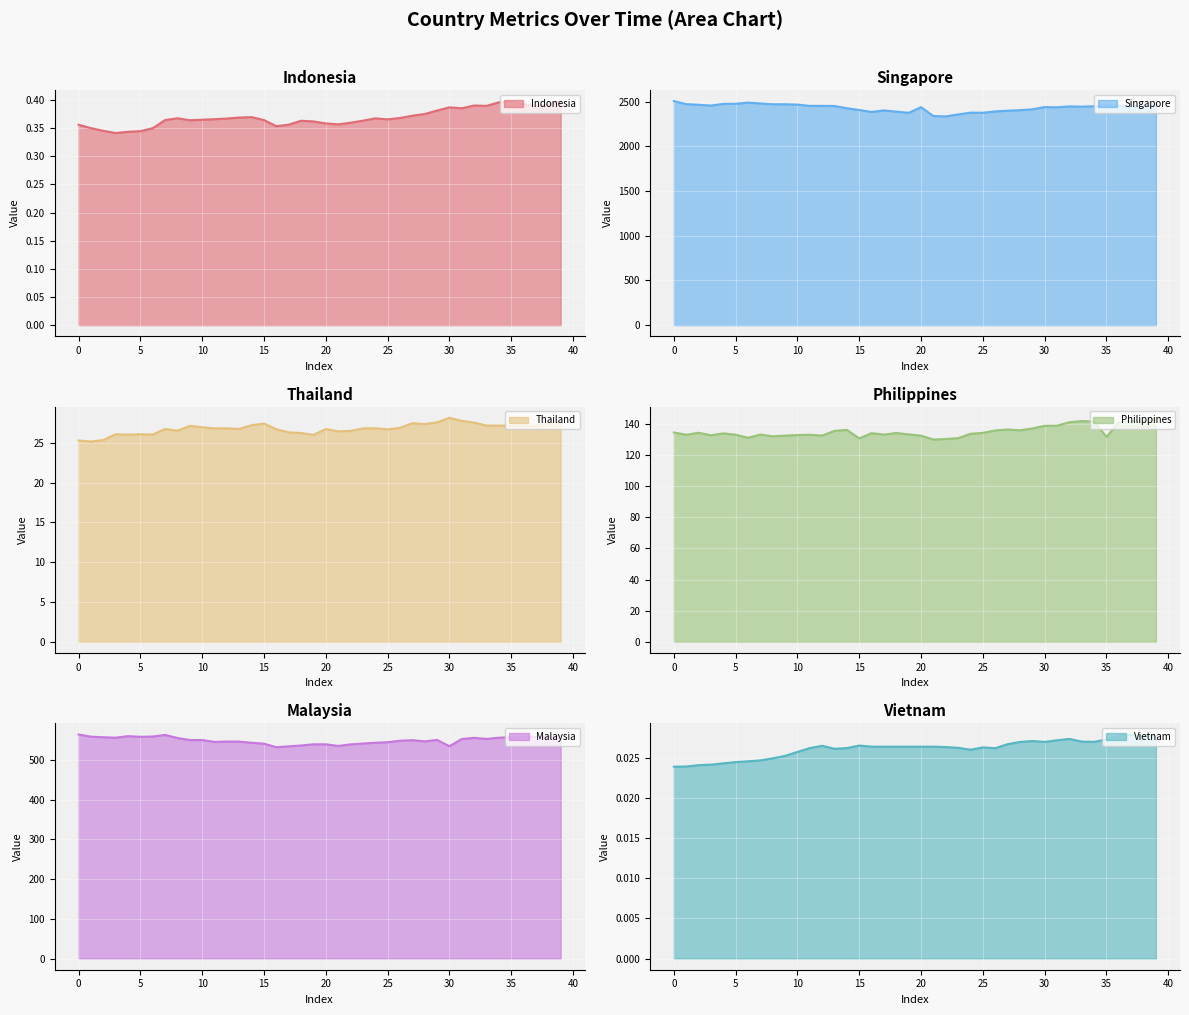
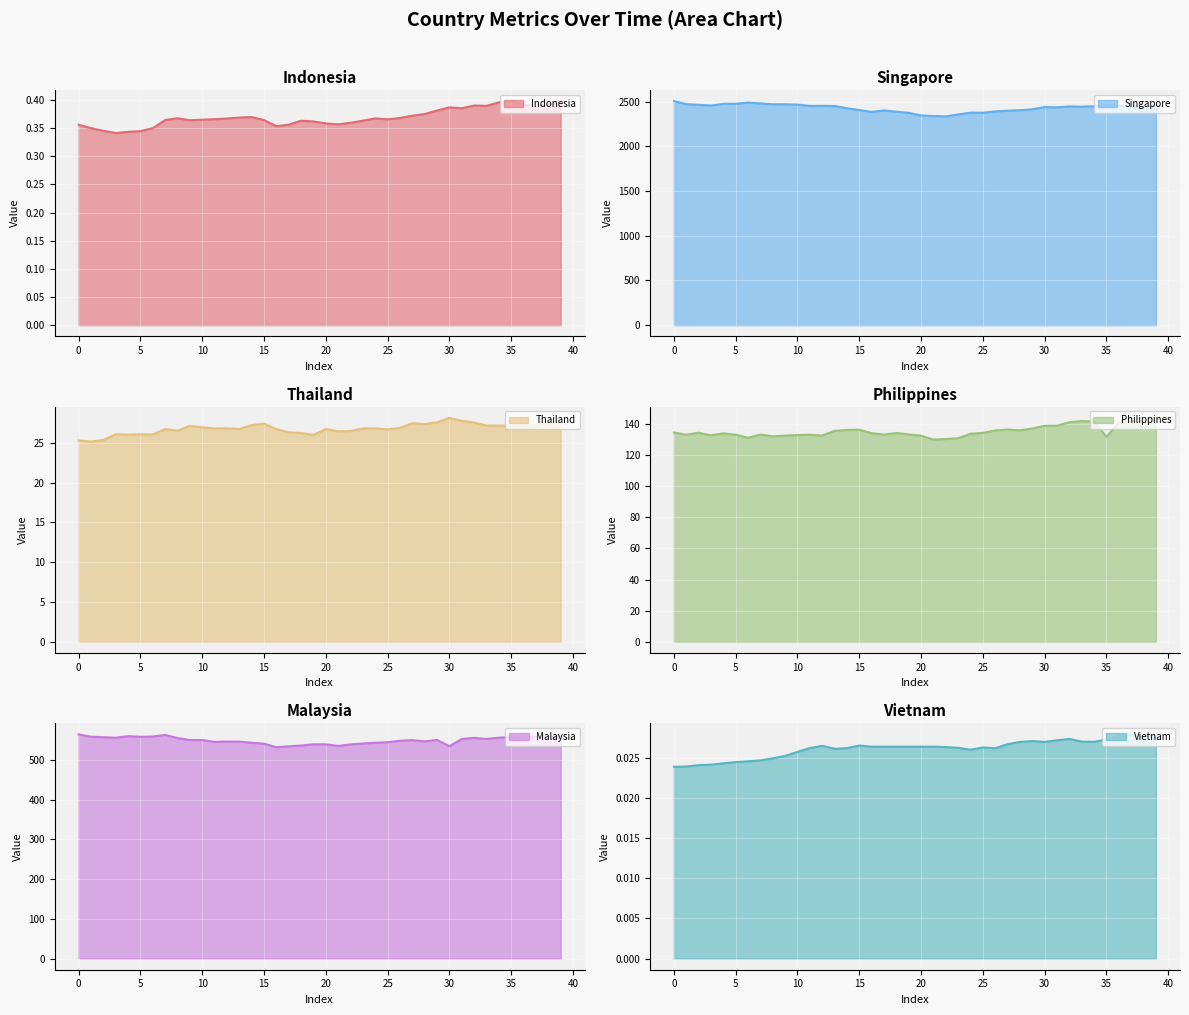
  {
    "Indonesia": {
      "0": 0.36,
      "5": 0.34,
      "10": 0.37,
      "15": 0.36,
      "20": 0.36,
      "25": 0.37,
      "30": 0.39
    },
    "Singapore": {
      "0": 2500,
      "5": 2500,
      "10": 2500,
      "15": 2400,
-     "20": 2400,
+     "20": 2300,
      "25": 2400,
      "30": 2400
    },
    "Thailand": {
      "0": 25,
      "5": 26,
      "10": 27,
      "15": 27,
      "20": 27,
      "25": 27,
      "30": 28
    },
    "Philippines": {
      "0": 135,
      "5": 133,
      "10": 133,
-     "15": 131,
+     "15": 136,
      "20": 132,
      "25": 134,
      "30": 139,
      "35": 132
    },
    "Malaysia": {
      "0": 560,
      "5": 560,
      "10": 550,
      "15": 540,
      "20": 540,
      "25": 540,
      "30": 530
    },
    "Vietnam": {
      "0": 0.024,
      "5": 0.025,
      "10": 0.026,
      "15": 0.027,
      "20": 0.026,
      "25": 0.026,
      "30": 0.027
    }
  }
